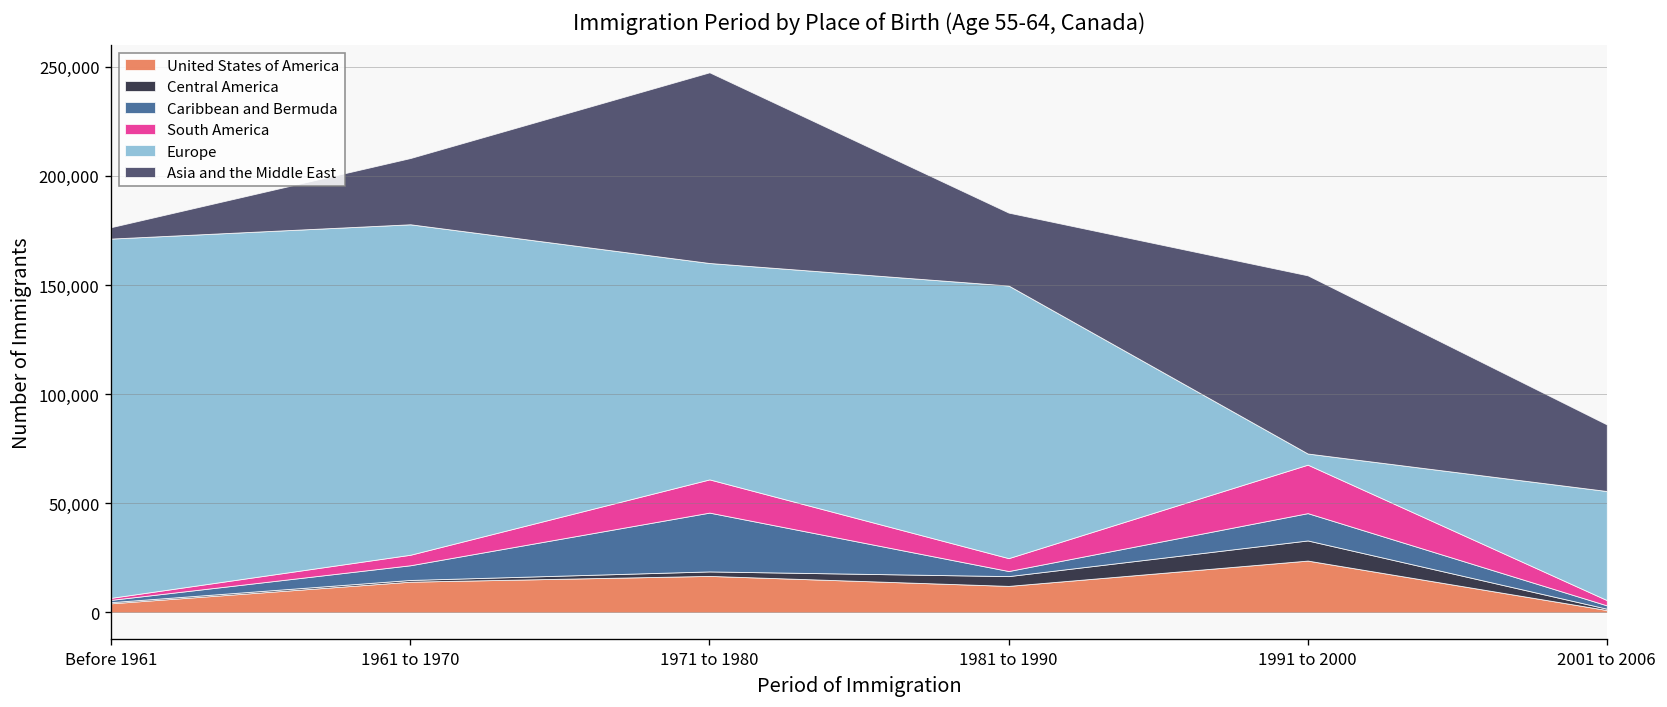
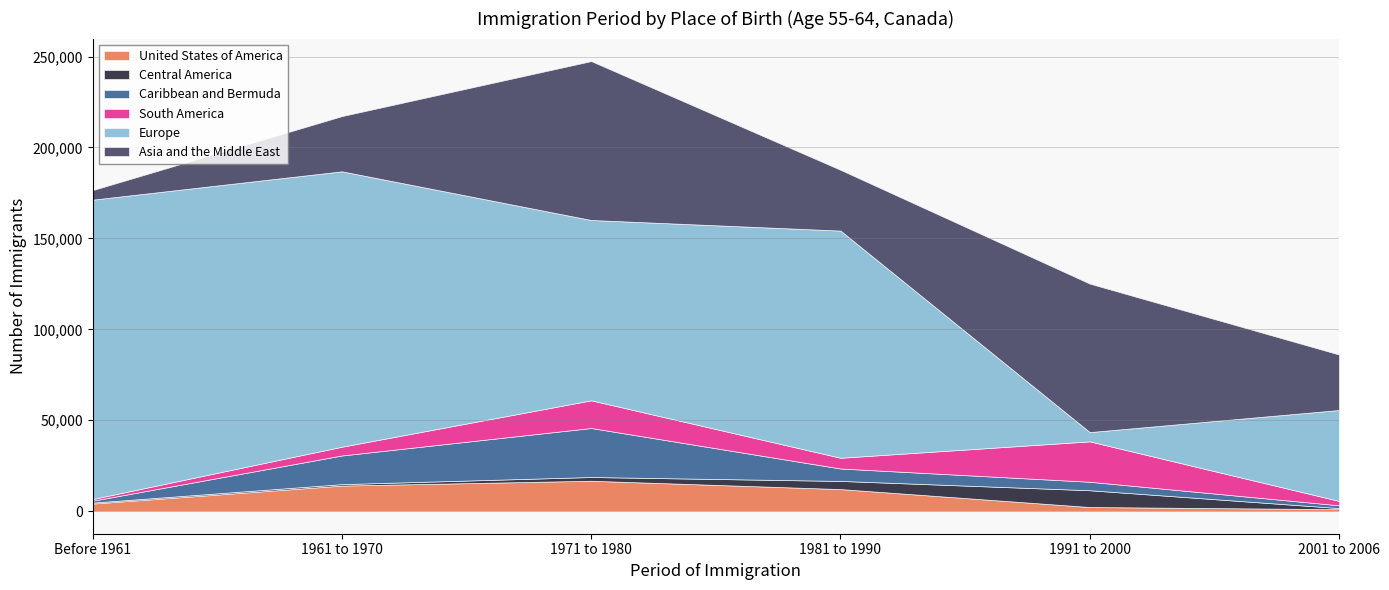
  {
    "United States of America": {
      "1971 to 1980": "17,000",
      "1981 to 1990": "12,000",
-     "1991 to 2000": "24,000"
+     "1991 to 2000": "2,000"
    },
    "Central America": {
      "1971 to 1980": "2,000",
      "1981 to 1990": "4,000",
      "1991 to 2000": "9,000"
    },
    "Caribbean and Bermuda": {
-     "1961 to 1970": "7,000",
+     "1961 to 1970": "16,000",
      "1971 to 1980": "27,000",
-     "1981 to 1990": "2,000",
-     "1991 to 2000": "13,000",
+     "1981 to 1990": "7,000",
+     "1991 to 2000": "5,000",
      "2001 to 2006": "2,000"
    },
    "South America": {
      "1961 to 1970": "5,000",
      "1971 to 1980": "15,000",
      "1981 to 1990": "6,000",
      "1991 to 2000": "22,000",
      "2001 to 2006": "2,000"
    },
    "Europe": {
      "Before 1961": "165,000",
      "1961 to 1970": "151,000",
      "1971 to 1980": "99,000",
      "1981 to 1990": "125,000",
      "1991 to 2000": "5,000",
      "2001 to 2006": "50,000"
    },
    "Asia and the Middle East": {
      "Before 1961": "5,000",
      "1961 to 1970": "30,000",
      "1971 to 1980": "87,000",
      "1981 to 1990": "33,000",
      "1991 to 2000": "82,000",
      "2001 to 2006": "31,000"
    }
  }
